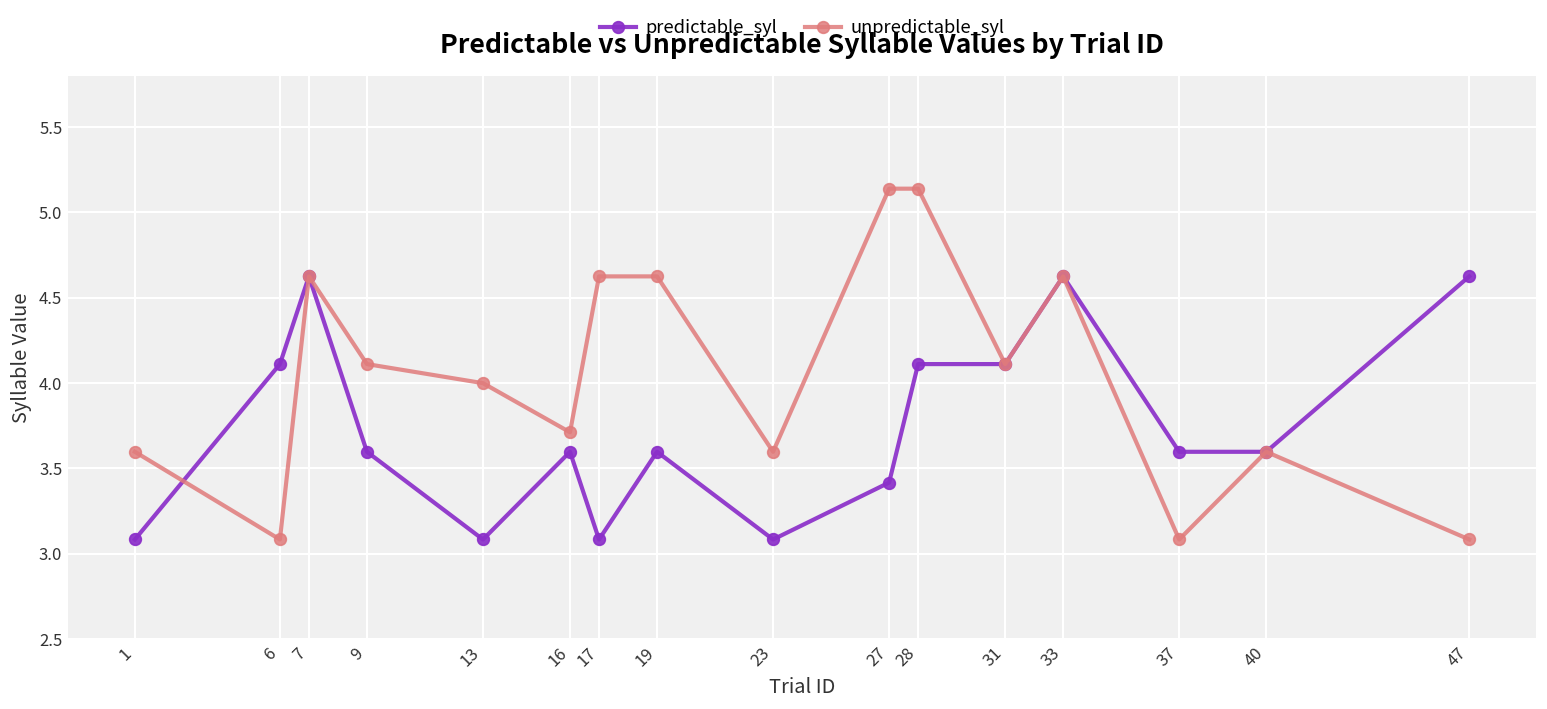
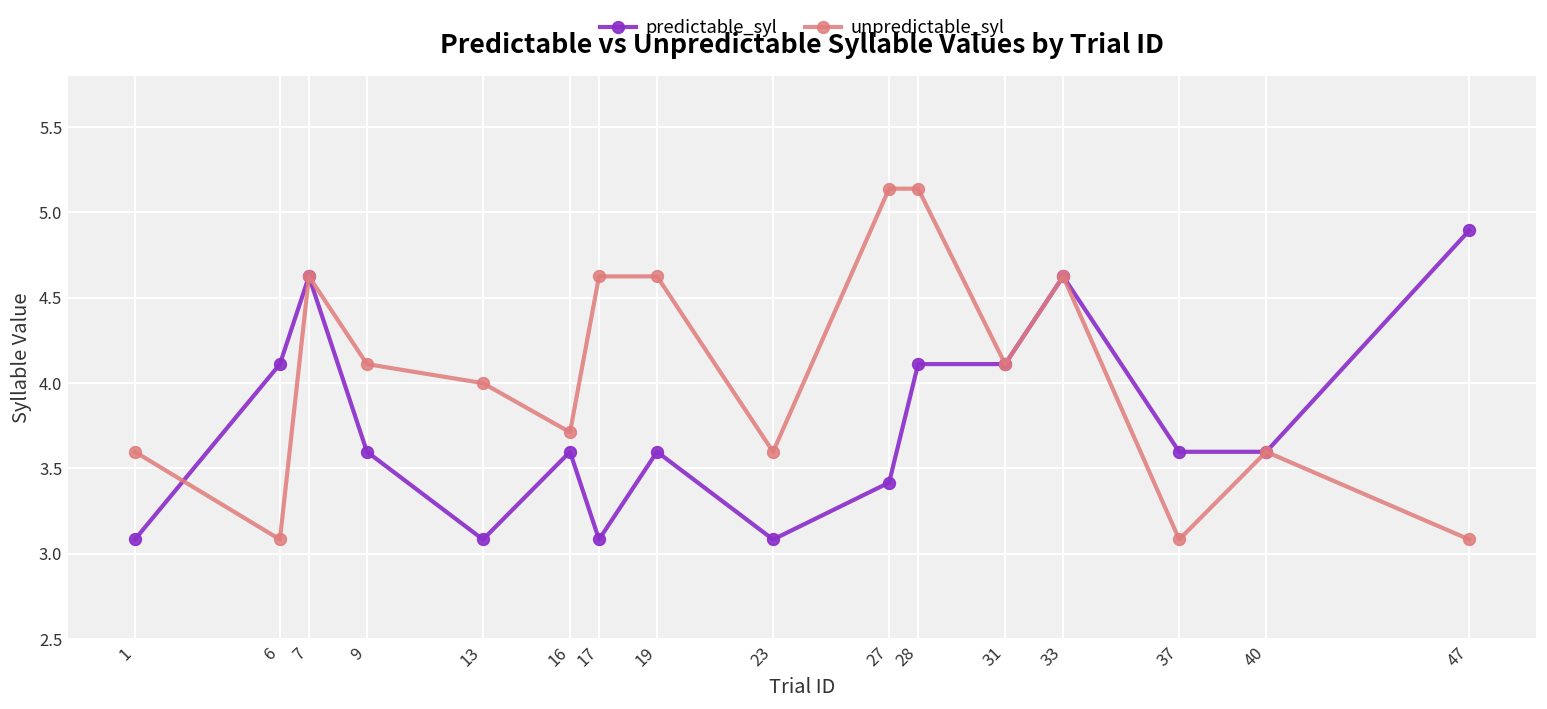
  {
    "predictable_syl": {
      "1": 3.08,
      "6": 4.11,
      "9": 3.60,
      "13": 3.08,
      "16": 3.60,
      "17": 3.08,
      "19": 3.60,
      "23": 3.08,
      "27": 3.42,
      "28": 4.11,
      "37": 3.60,
-     "47": 4.63
+     "47": 4.89
    },
    "unpredictable_syl": {
      "1": 3.60,
      "6": 3.08,
      "9": 4.11,
      "13": 4.00,
      "16": 3.71,
      "17": 4.63,
      "19": 4.63,
      "23": 3.60,
      "27": 5.14,
      "28": 5.14,
      "37": 3.08,
      "47": 3.08
    }
  }
